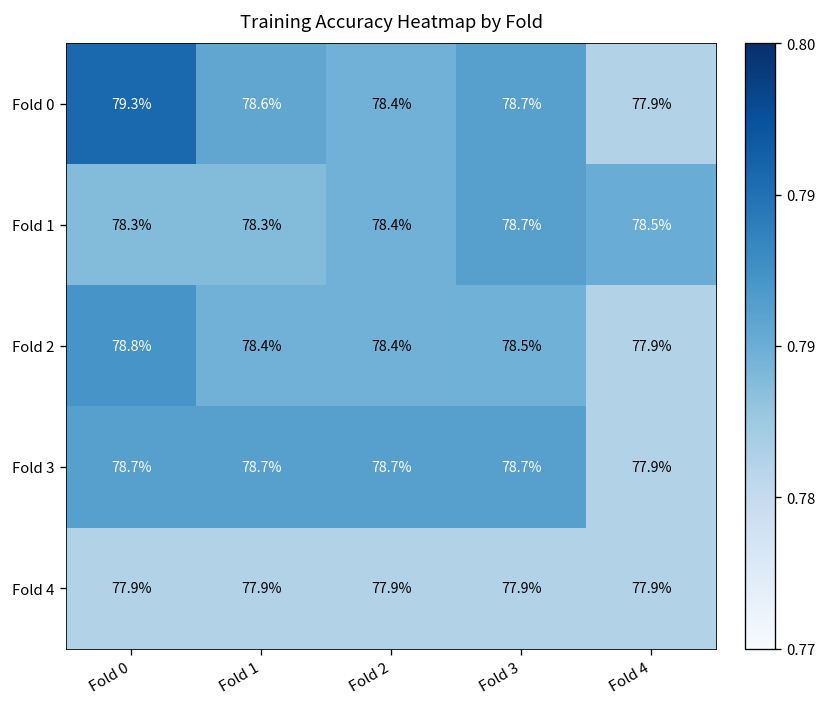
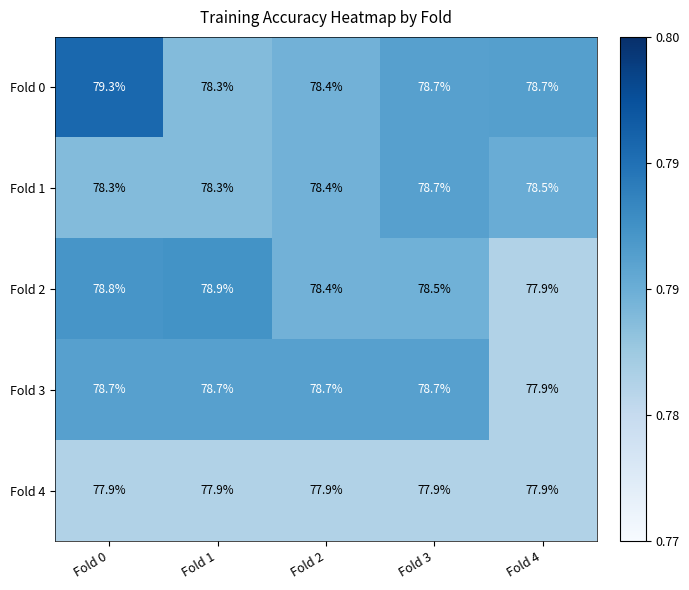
  {
    "Fold 0": {
      "Fold 0": "79.3%",
-     "Fold 1": "78.6%",
+     "Fold 1": "78.3%",
      "Fold 2": "78.4%",
      "Fold 3": "78.7%",
-     "Fold 4": "77.9%"
+     "Fold 4": "78.7%"
    },
    "Fold 1": {
      "Fold 0": "78.3%",
      "Fold 1": "78.3%",
      "Fold 2": "78.4%",
      "Fold 3": "78.7%",
      "Fold 4": "78.5%"
    },
    "Fold 2": {
      "Fold 0": "78.8%",
-     "Fold 1": "78.4%",
+     "Fold 1": "78.9%",
      "Fold 2": "78.4%",
      "Fold 3": "78.5%",
      "Fold 4": "77.9%"
    },
    "Fold 3": {
      "Fold 0": "78.7%",
      "Fold 1": "78.7%",
      "Fold 2": "78.7%",
      "Fold 3": "78.7%",
      "Fold 4": "77.9%"
    },
    "Fold 4": {
      "Fold 0": "77.9%",
      "Fold 1": "77.9%",
      "Fold 2": "77.9%",
      "Fold 3": "77.9%",
      "Fold 4": "77.9%"
    }
  }
